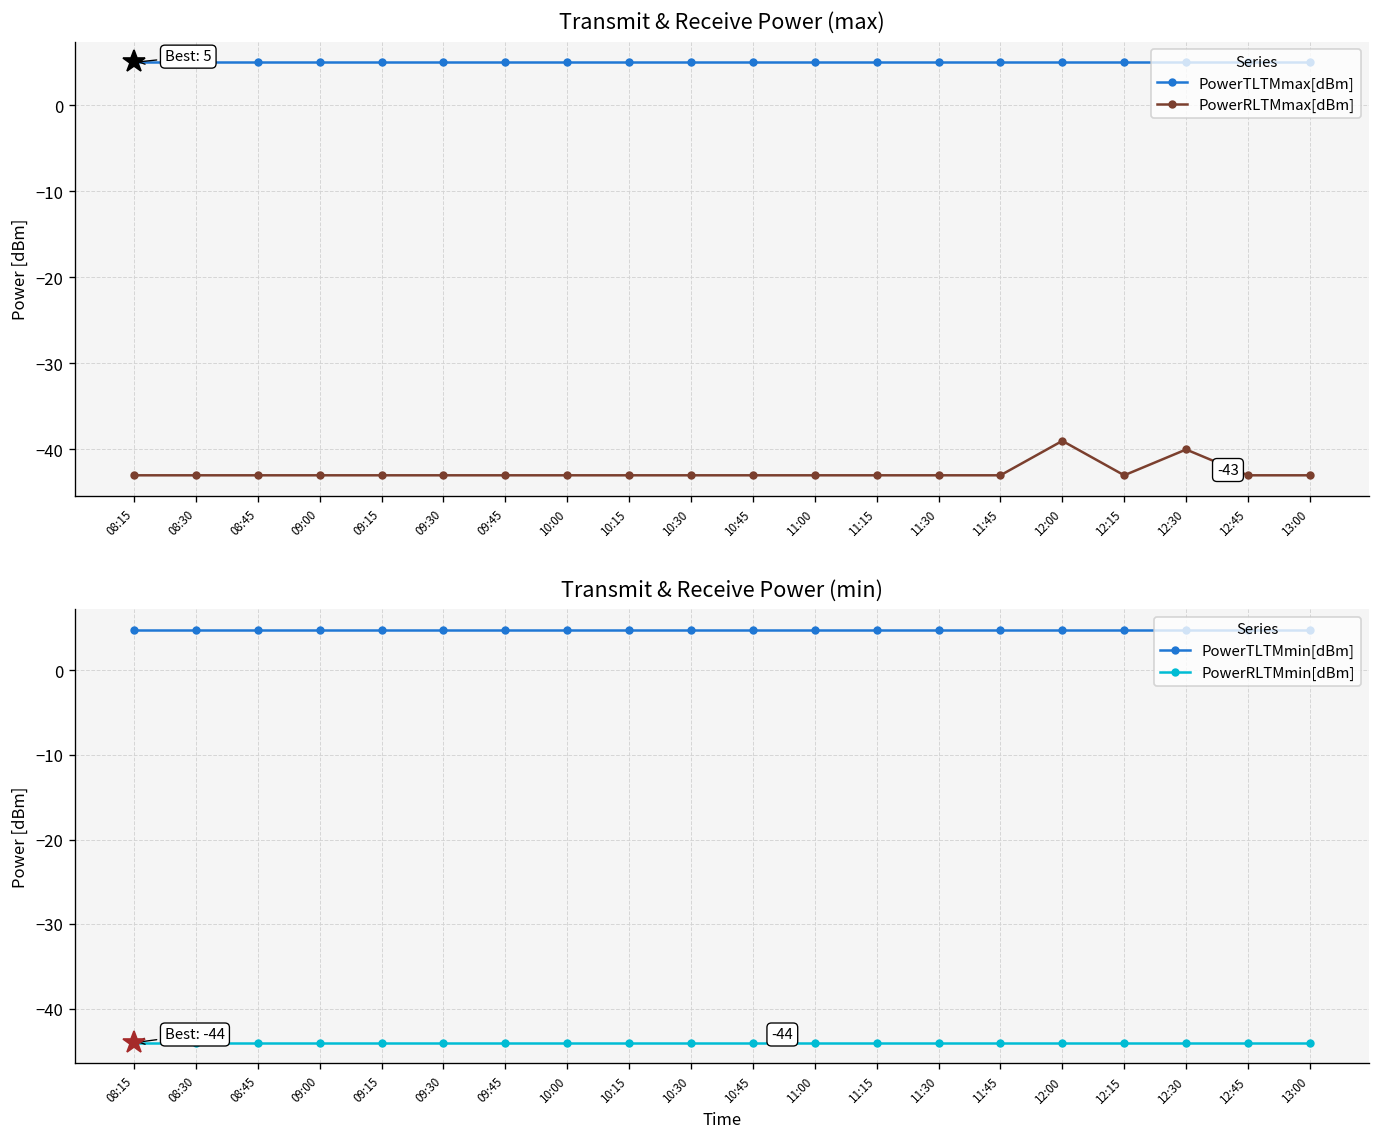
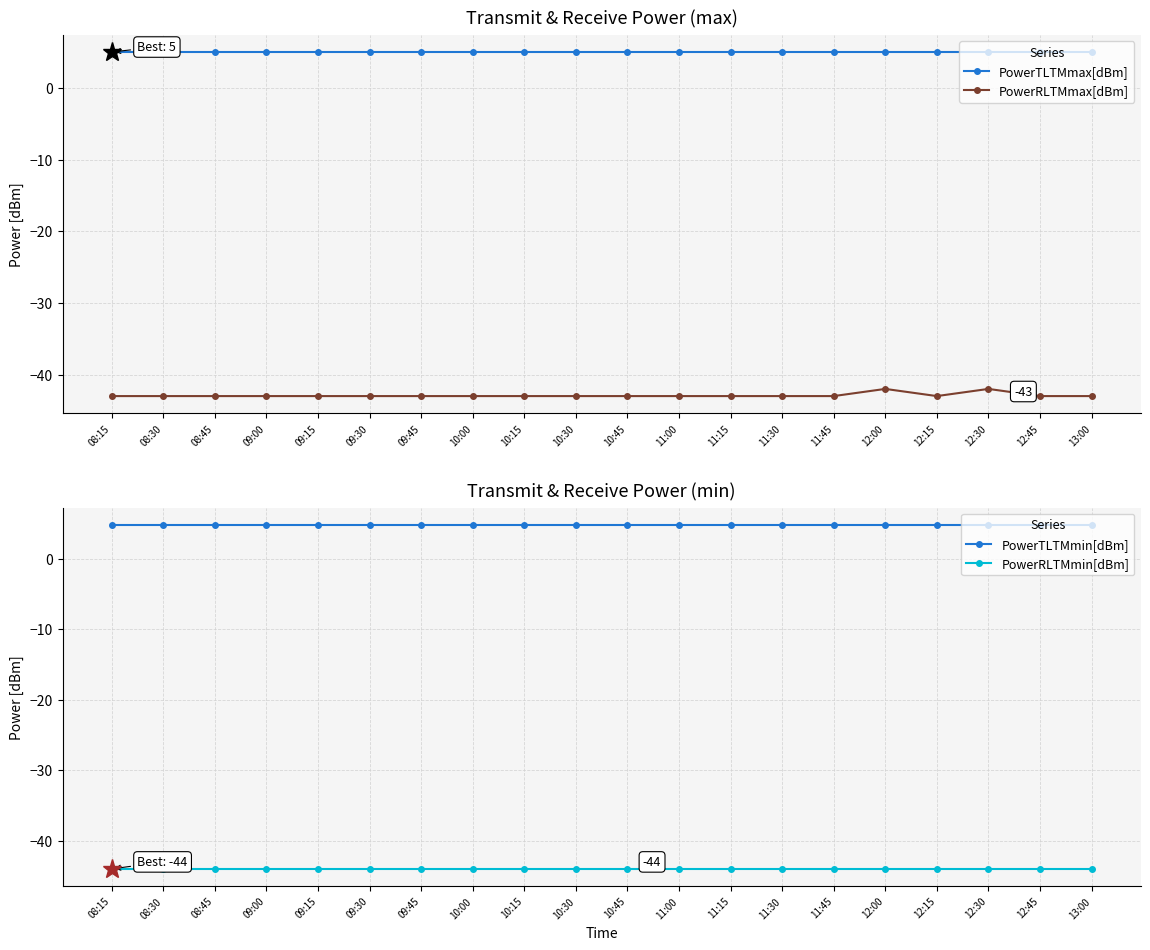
  {
    "Transmit & Receive Power (max)": {
      "PowerTLTMmax[dBm]": {
        "08:45": 5,
        "09:00": 5,
        "09:15": 5,
        "09:30": 5,
        "09:45": 5,
        "10:00": 5,
        "10:15": 5,
        "10:30": 5,
        "10:45": 5,
        "11:00": 5,
        "11:15": 5,
        "11:30": 5,
        "11:45": 5,
        "12:00": 5,
        "12:15": 5
      },
      "PowerRLTMmax[dBm]": {
        "08:15": -43,
        "08:30": -43,
        "08:45": -43,
        "09:00": -43,
        "09:15": -43,
        "09:30": -43,
        "09:45": -43,
        "10:00": -43,
        "10:15": -43,
        "10:30": -43,
        "10:45": -43,
        "11:00": -43,
        "11:15": -43,
        "11:30": -43,
        "11:45": -43,
-       "12:00": -39,
+       "12:00": -42,
        "12:15": -43,
-       "12:30": -40,
+       "12:30": -42,
        "13:00": -43
      }
    },
    "Transmit & Receive Power (min)": {
      "PowerTLTMmin[dBm]": {
        "08:15": 5,
        "08:30": 5,
        "08:45": 5,
        "09:00": 5,
        "09:15": 5,
        "09:30": 5,
        "09:45": 5,
        "10:00": 5,
        "10:15": 5,
        "10:30": 5,
        "10:45": 5,
        "11:00": 5,
        "11:15": 5,
        "11:30": 5,
        "11:45": 5,
        "12:00": 5,
        "12:15": 5
      },
      "PowerRLTMmin[dBm]": {
        "08:45": -44,
        "09:00": -44,
        "09:15": -44,
        "09:30": -44,
        "09:45": -44,
        "10:00": -44,
        "10:15": -44,
        "10:30": -44,
        "11:15": -44,
        "11:30": -44,
        "11:45": -44,
        "12:00": -44,
        "12:15": -44,
        "12:30": -44,
        "12:45": -44,
        "13:00": -44
      }
    }
  }
